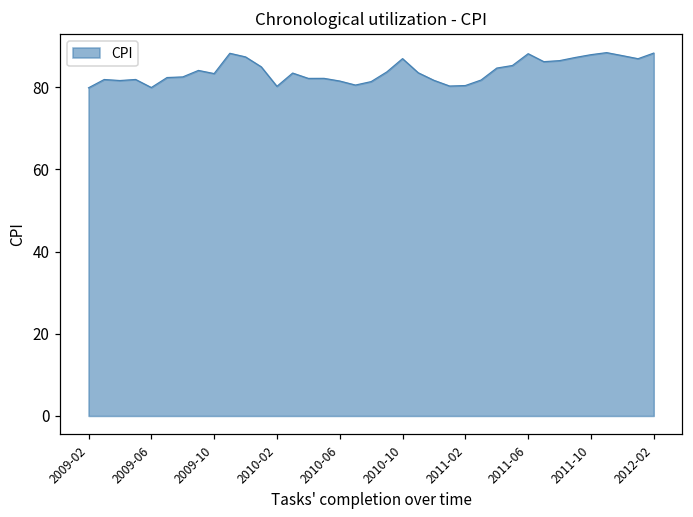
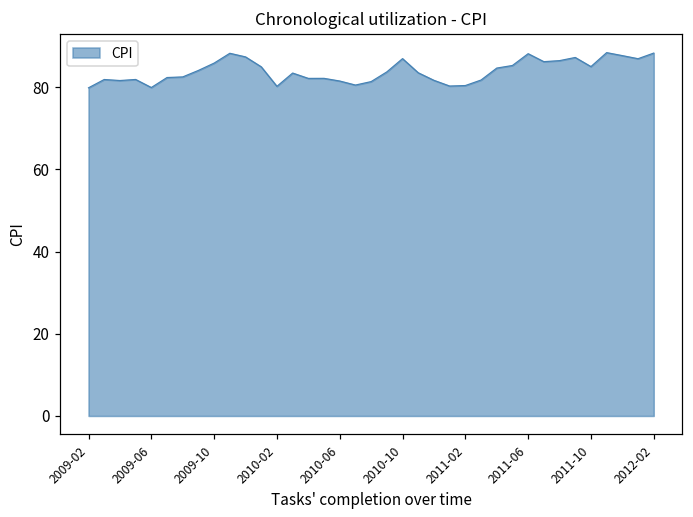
  {
    "2009-02": 80,
    "2009-06": 80,
-   "2009-10": 83,
+   "2009-10": 86,
    "2010-02": 80,
    "2010-06": 81,
    "2010-10": 87,
    "2011-02": 80,
    "2011-06": 88,
-   "2011-10": 88,
+   "2011-10": 85,
    "2012-02": 88
  }
